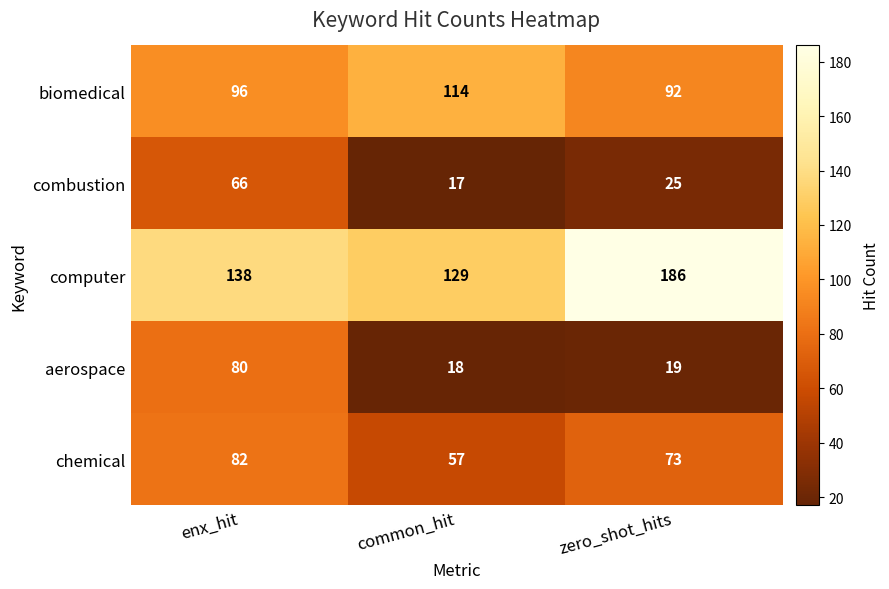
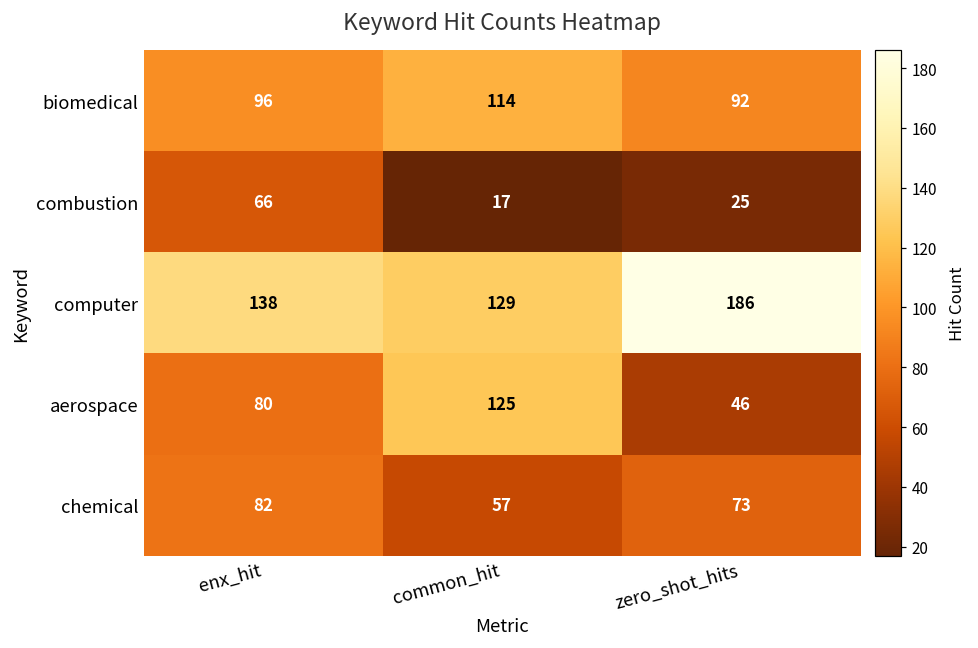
  {
    "biomedical": {
      "enx_hit": 96,
      "common_hit": 114,
      "zero_shot_hits": 92
    },
    "combustion": {
      "enx_hit": 66,
      "common_hit": 17,
      "zero_shot_hits": 25
    },
    "computer": {
      "enx_hit": 138,
      "common_hit": 129,
      "zero_shot_hits": 186
    },
    "aerospace": {
      "enx_hit": 80,
-     "common_hit": 18,
-     "zero_shot_hits": 19
+     "common_hit": 125,
+     "zero_shot_hits": 46
    },
    "chemical": {
      "enx_hit": 82,
      "common_hit": 57,
      "zero_shot_hits": 73
    }
  }
